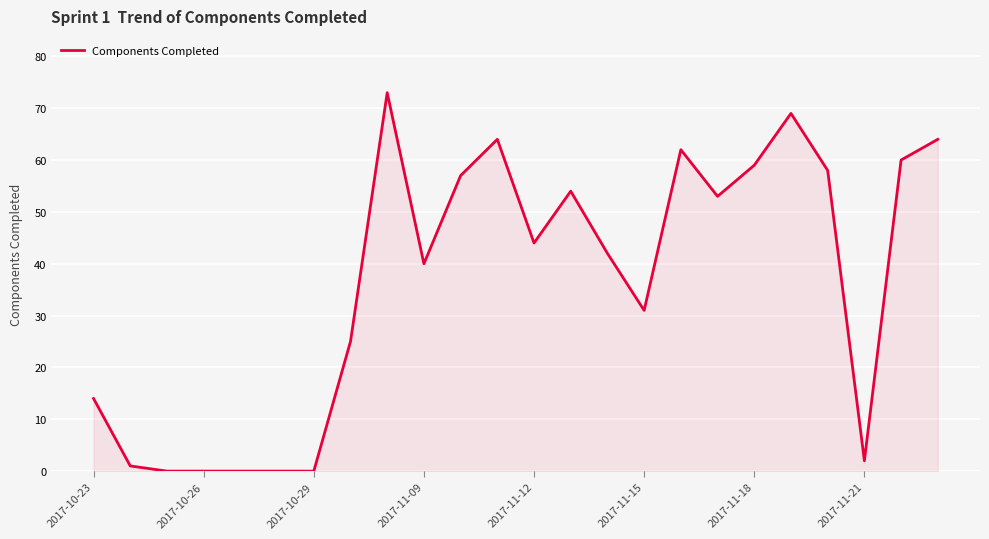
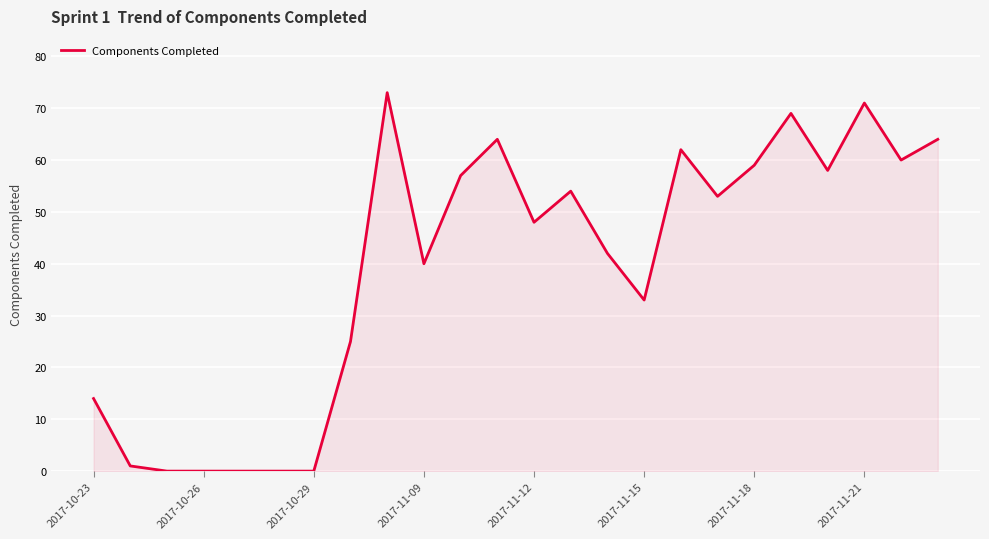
  {
    "2017-10-23": 14,
    "2017-10-26": 0,
    "2017-10-29": 0,
    "2017-11-09": 40,
-   "2017-11-12": 44,
-   "2017-11-15": 31,
+   "2017-11-12": 48,
+   "2017-11-15": 33,
    "2017-11-18": 59,
-   "2017-11-21": 2
+   "2017-11-21": 71
  }
